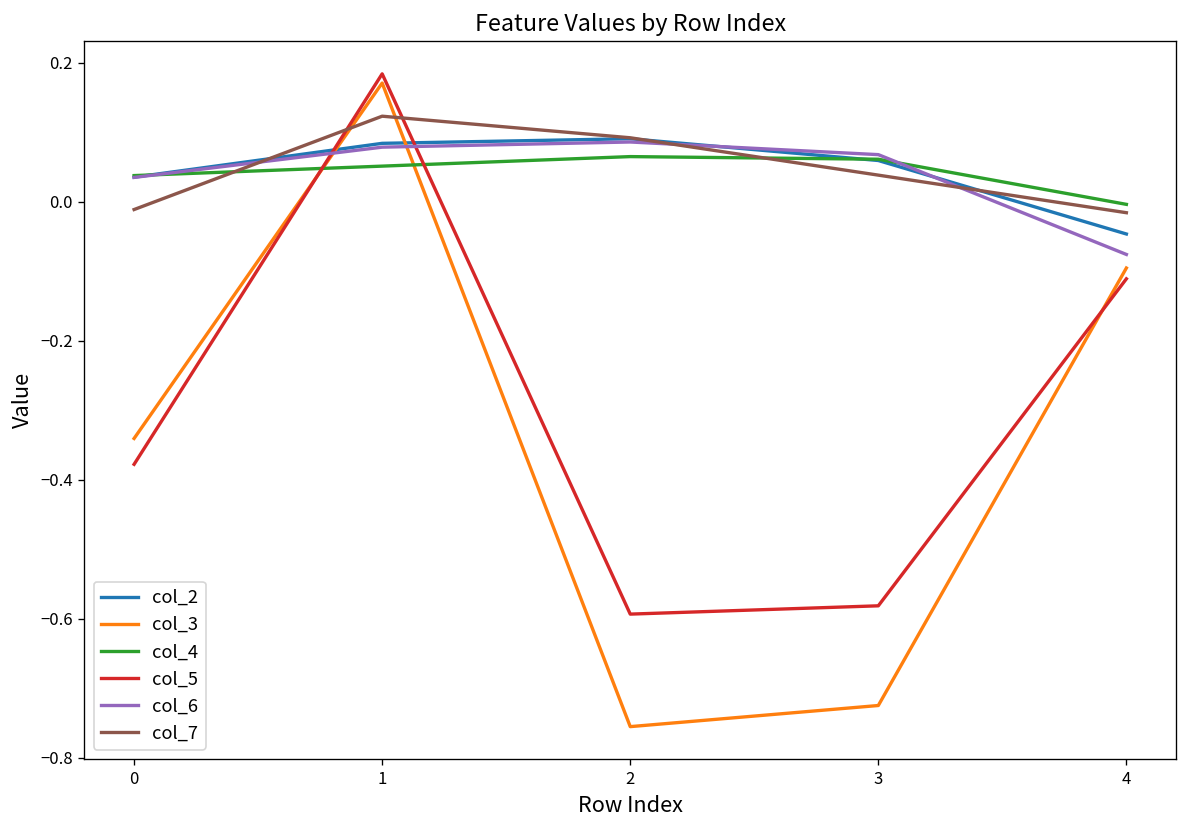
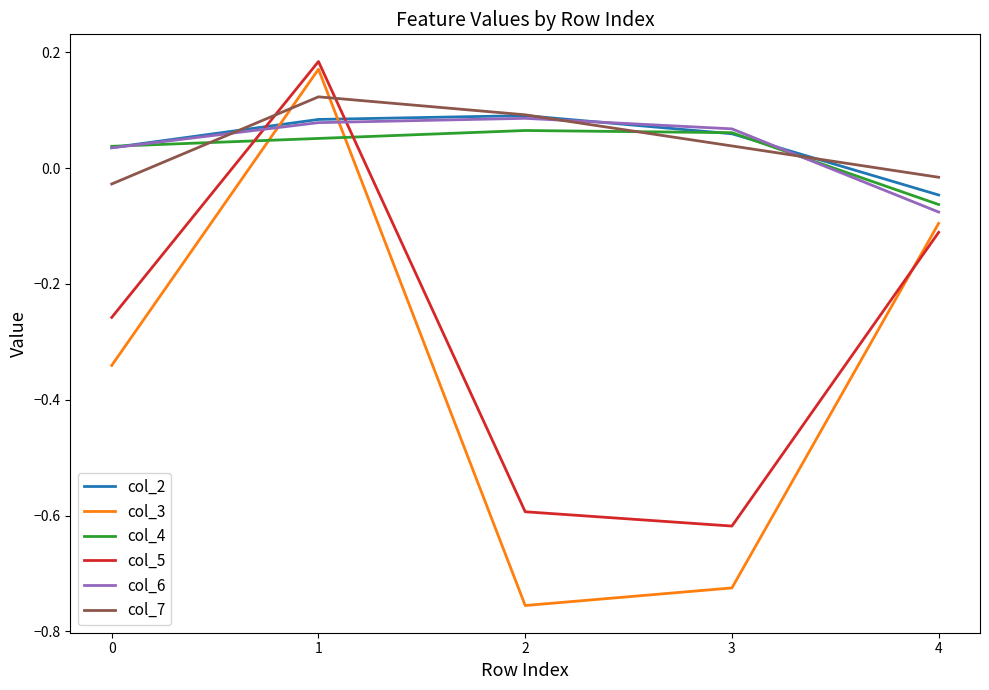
  {
    "col_2": {
      "1": 0.08,
      "4": -0.05
    },
    "col_3": {
      "0": -0.34,
      "1": 0.17,
      "2": -0.76,
      "3": -0.72,
      "4": -0.10
    },
    "col_4": {
      "1": 0.05,
      "2": 0.06,
-     "4": 0.00
+     "4": -0.06
    },
    "col_5": {
-     "0": -0.38,
+     "0": -0.26,
      "1": 0.18,
      "2": -0.59,
-     "3": -0.58,
+     "3": -0.62,
      "4": -0.11
    },
    "col_6": {
      "1": 0.08,
      "2": 0.09,
      "3": 0.07,
      "4": -0.08
    },
    "col_7": {
-     "0": -0.01,
+     "0": -0.03,
      "1": 0.12,
      "3": 0.04,
      "4": -0.02
    }
  }
